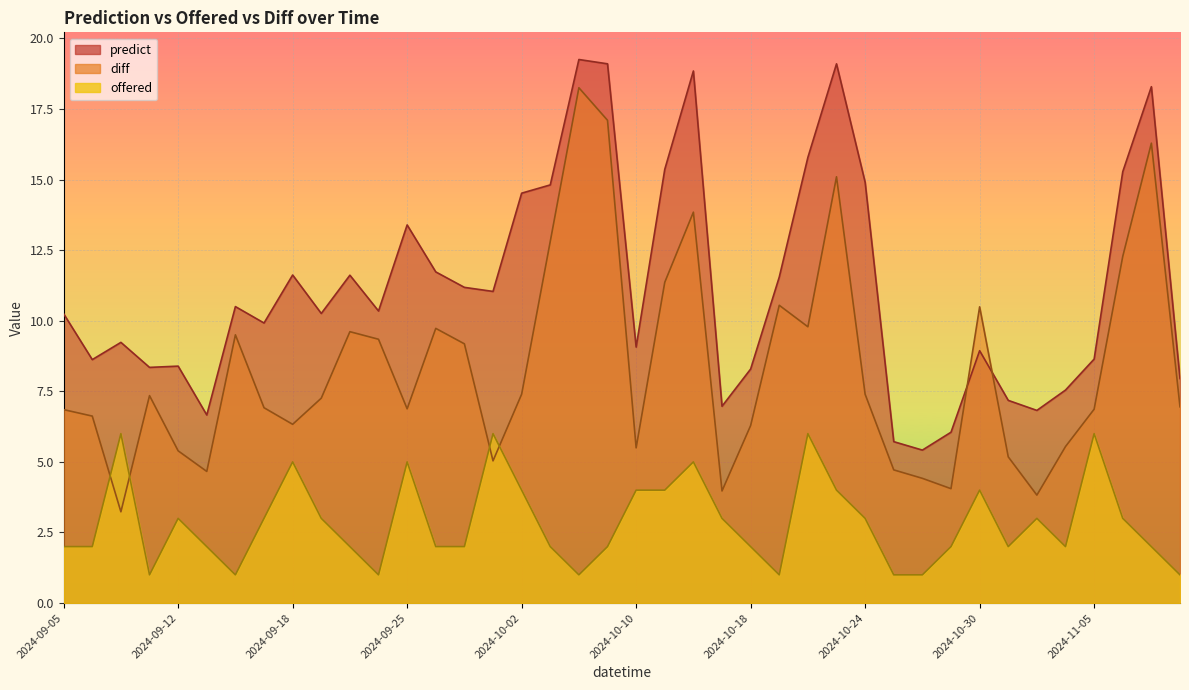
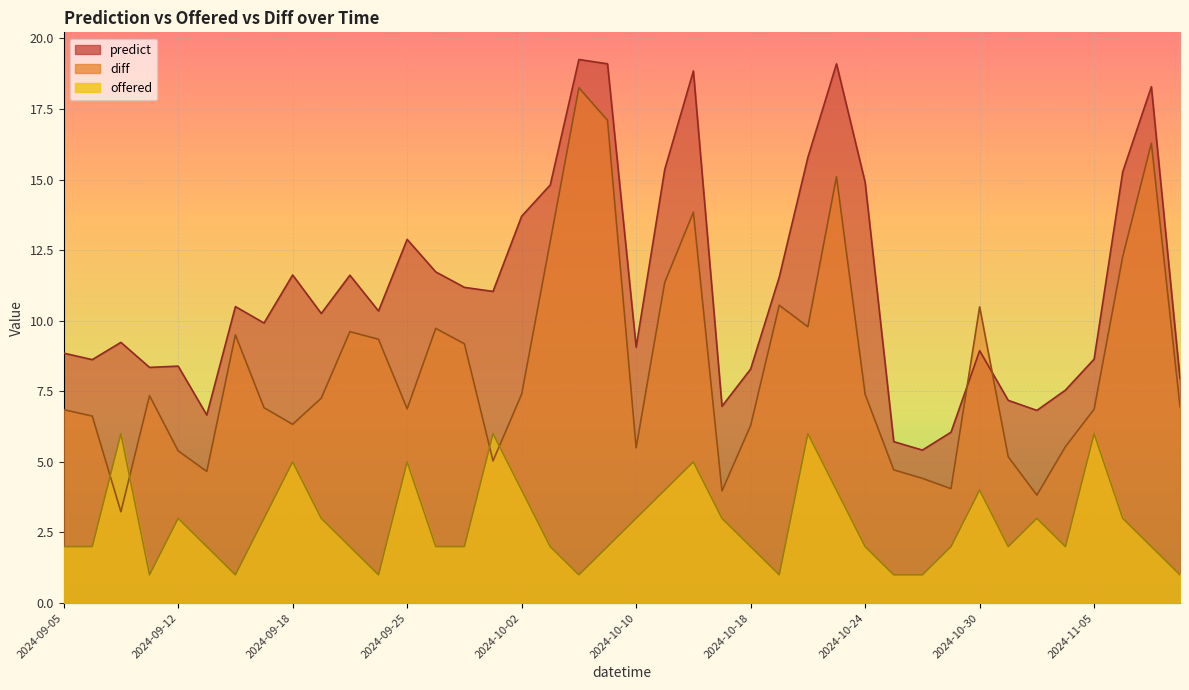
  {
    "predict": {
-     "2024-09-05": 10.2,
+     "2024-09-05": 8.9,
      "2024-09-12": 8.4,
      "2024-09-18": 11.6,
-     "2024-09-25": 13.4,
-     "2024-10-02": 14.5,
+     "2024-09-25": 12.9,
+     "2024-10-02": 13.7,
      "2024-10-10": 9.1,
      "2024-10-18": 8.3,
      "2024-10-24": 14.9,
      "2024-10-30": 8.9,
      "2024-11-05": 8.6
    },
    "diff": {
      "2024-09-05": 6.9,
      "2024-09-12": 5.4,
      "2024-09-18": 6.3,
      "2024-09-25": 6.9,
      "2024-10-02": 7.4,
      "2024-10-10": 5.5,
      "2024-10-18": 6.3,
      "2024-10-24": 7.4,
      "2024-10-30": 10.5,
      "2024-11-05": 6.9
    },
    "offered": {
      "2024-09-05": 2,
      "2024-09-12": 3,
      "2024-09-18": 5,
      "2024-09-25": 5,
      "2024-10-02": 4,
-     "2024-10-10": 4,
+     "2024-10-10": 3,
      "2024-10-18": 2,
-     "2024-10-24": 3,
+     "2024-10-24": 2,
      "2024-10-30": 4,
      "2024-11-05": 6
    }
  }
